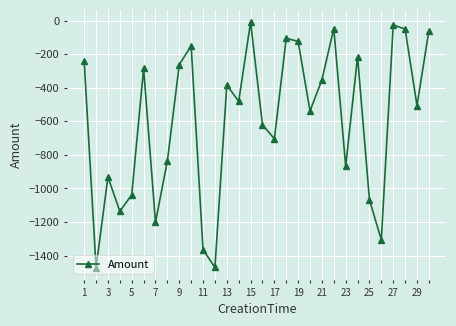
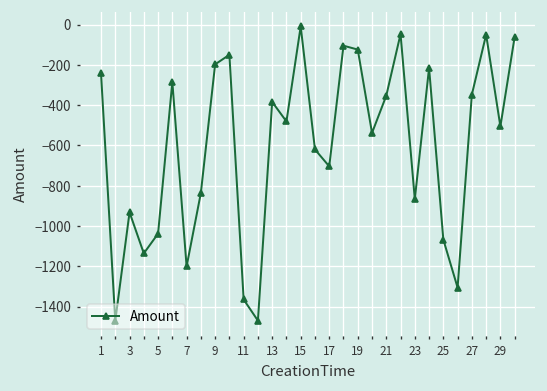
  {
    "1": -240,
    "3": -930,
    "5": -1040,
    "7": -1200,
-   "9": -260,
+   "9": -200,
    "11": -1370,
    "13": -380,
    "15": -10,
    "17": -700,
    "19": -120,
    "21": -350,
    "23": -870,
    "25": -1070,
-   "27": -30,
+   "27": -350,
    "29": -510
  }
